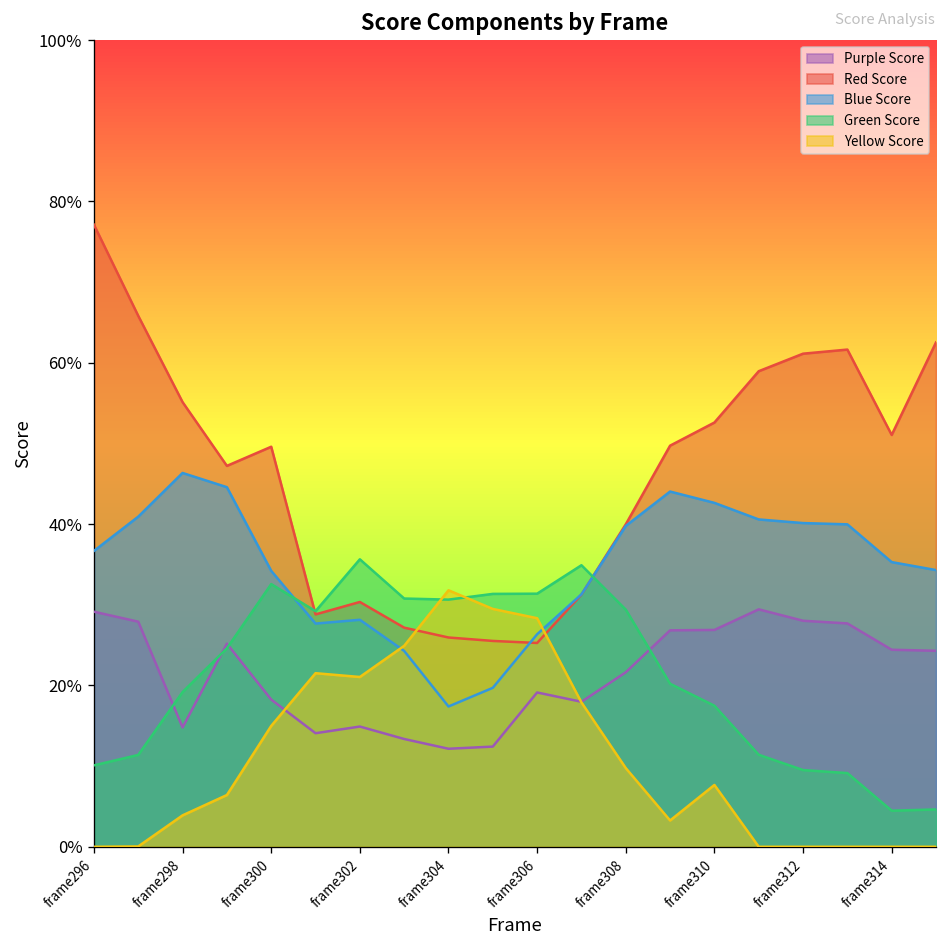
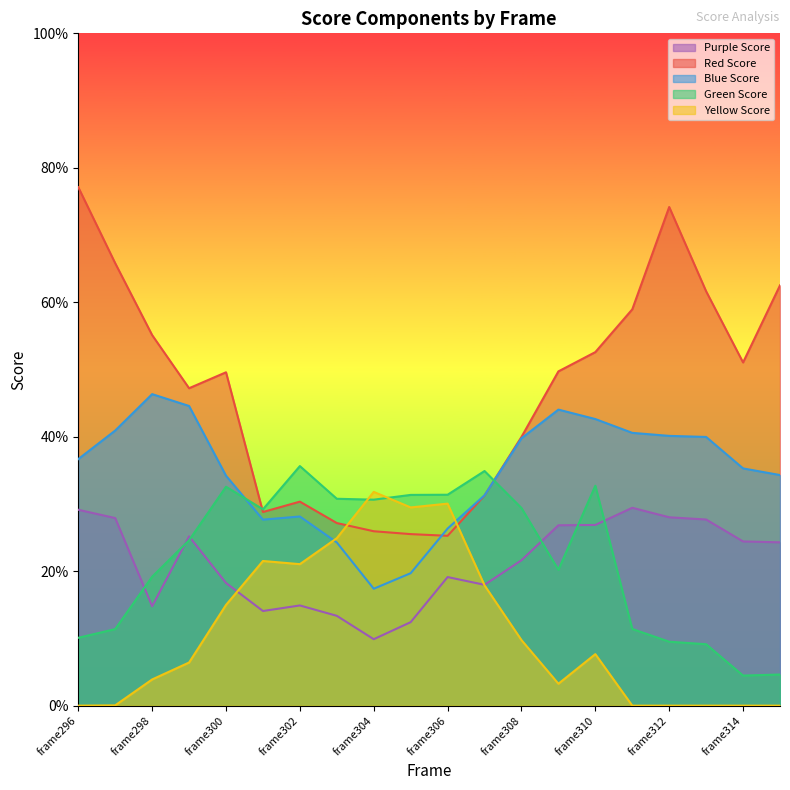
  {
    "Purple Score": {
      "frame296": "29%",
      "frame298": "15%",
      "frame300": "18%",
      "frame302": "15%",
-     "frame304": "12%",
+     "frame304": "10%",
      "frame306": "19%",
      "frame308": "22%",
      "frame310": "27%",
      "frame312": "28%",
      "frame314": "24%"
    },
    "Red Score": {
      "frame296": "77%",
      "frame298": "55%",
      "frame300": "50%",
      "frame302": "30%",
      "frame304": "26%",
      "frame306": "25%",
      "frame310": "53%",
-     "frame312": "61%",
+     "frame312": "74%",
      "frame314": "51%"
    },
    "Blue Score": {
      "frame296": "37%",
      "frame298": "46%",
      "frame300": "34%",
      "frame302": "28%",
      "frame304": "17%",
      "frame306": "26%",
      "frame310": "43%",
      "frame312": "40%",
      "frame314": "35%"
    },
    "Green Score": {
      "frame296": "10%",
      "frame298": "19%",
      "frame300": "33%",
      "frame302": "36%",
      "frame304": "31%",
      "frame306": "31%",
      "frame308": "29%",
-     "frame310": "17%",
+     "frame310": "33%",
      "frame312": "10%",
      "frame314": "4%"
    },
    "Yellow Score": {
      "frame296": "0%",
      "frame298": "4%",
      "frame300": "15%",
      "frame302": "21%",
      "frame304": "32%",
-     "frame306": "28%",
+     "frame306": "30%",
      "frame308": "10%",
      "frame310": "8%",
      "frame312": "0%",
      "frame314": "0%"
    }
  }
